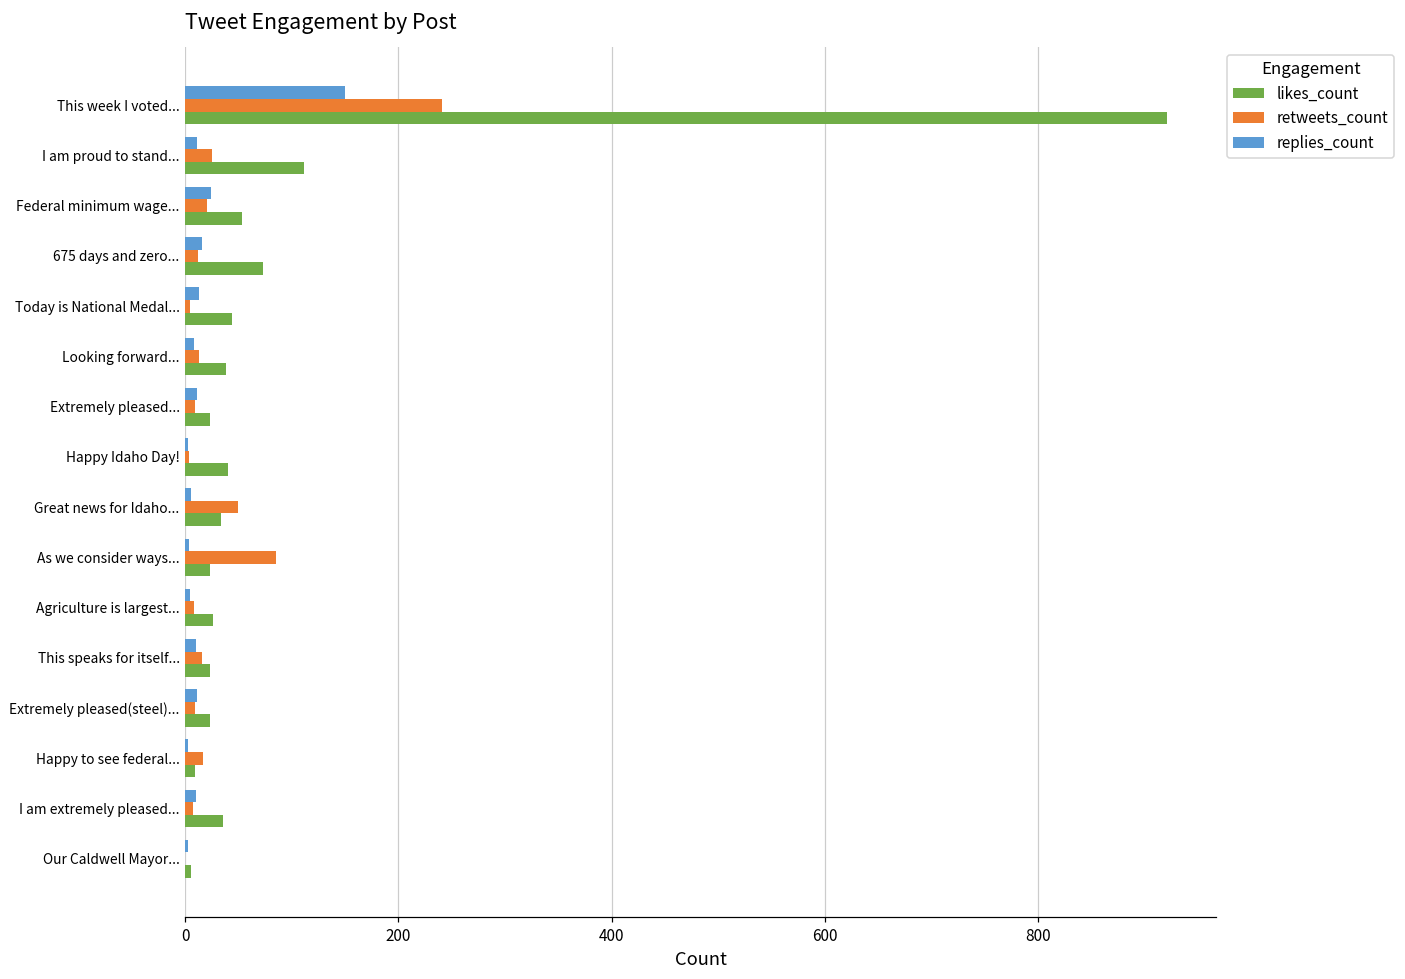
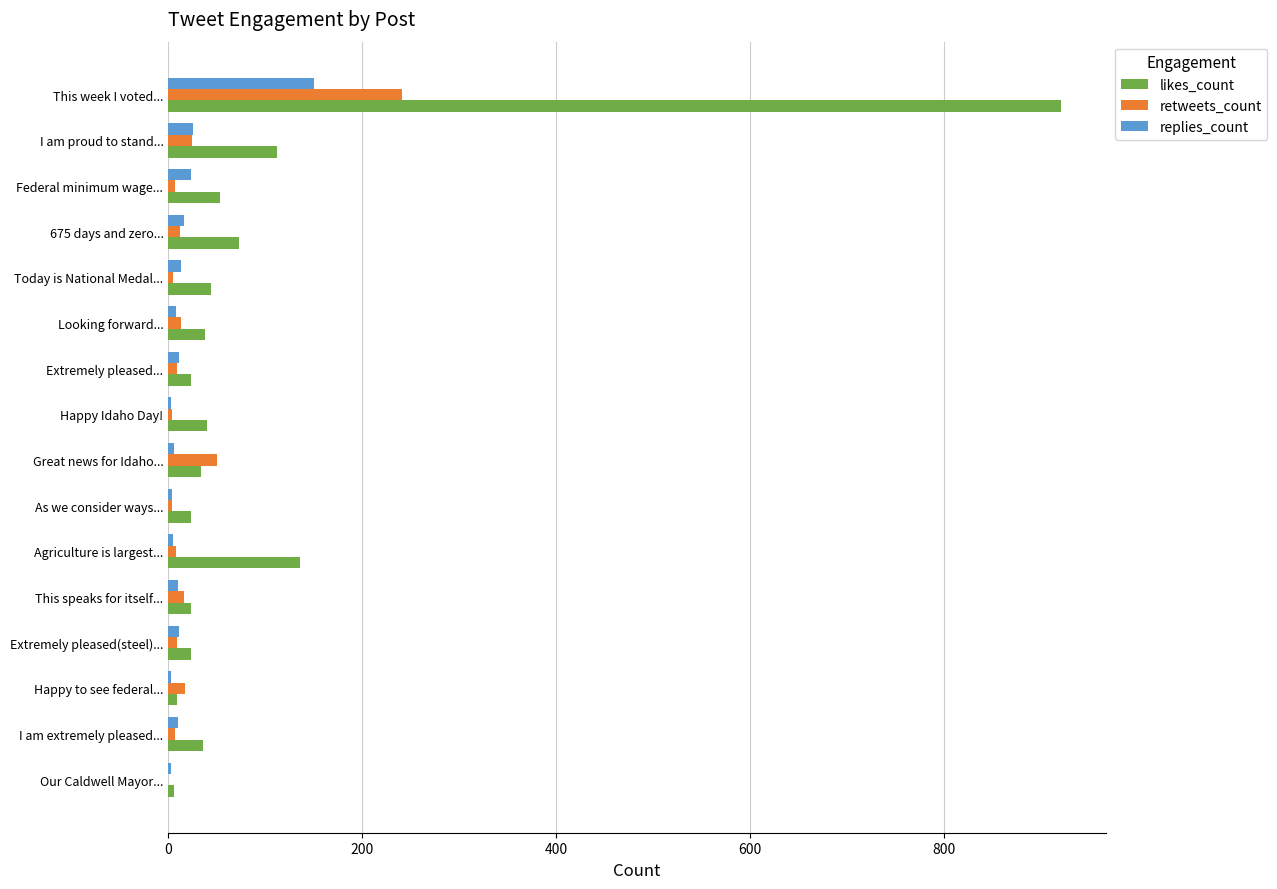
  {
    "likes_count": {
      "This week I voted...": 920,
      "I am proud to stand...": 110,
      "Federal minimum wage...": 50,
      "675 days and zero...": 70,
      "Today is National Medal...": 40,
      "Looking forward...": 40,
      "Extremely pleased...": 20,
      "Happy Idaho Day!": 40,
      "Great news for Idaho...": 30,
      "As we consider ways...": 20,
-     "Agriculture is largest...": 30,
+     "Agriculture is largest...": 140,
      "This speaks for itself...": 20,
      "Extremely pleased(steel)...": 20,
      "Happy to see federal...": 10,
      "I am extremely pleased...": 40,
      "Our Caldwell Mayor...": 10
    },
    "retweets_count": {
      "This week I voted...": 240,
      "I am proud to stand...": 30,
-     "Federal minimum wage...": 20,
+     "Federal minimum wage...": 10,
      "675 days and zero...": 10,
      "Today is National Medal...": 10,
      "Looking forward...": 10,
      "Extremely pleased...": 10,
      "Happy Idaho Day!": 0,
      "Great news for Idaho...": 50,
-     "As we consider ways...": 90,
+     "As we consider ways...": 0,
      "Agriculture is largest...": 10,
      "This speaks for itself...": 20,
      "Extremely pleased(steel)...": 10,
      "Happy to see federal...": 20,
      "I am extremely pleased...": 10,
      "Our Caldwell Mayor...": 0
    },
    "replies_count": {
      "This week I voted...": 150,
-     "I am proud to stand...": 10,
+     "I am proud to stand...": 30,
      "Federal minimum wage...": 20,
      "675 days and zero...": 20,
      "Today is National Medal...": 10,
      "Looking forward...": 10,
      "Extremely pleased...": 10,
      "Happy Idaho Day!": 0,
      "Great news for Idaho...": 10,
      "As we consider ways...": 0,
      "Agriculture is largest...": 10,
      "This speaks for itself...": 10,
      "Extremely pleased(steel)...": 10,
      "Happy to see federal...": 0,
      "I am extremely pleased...": 10,
      "Our Caldwell Mayor...": 0
    }
  }
